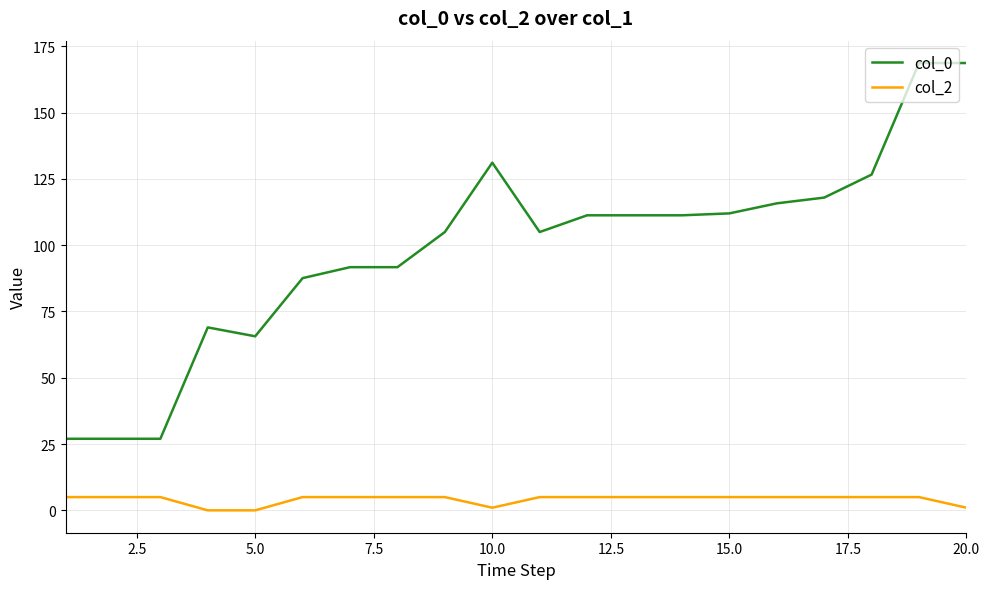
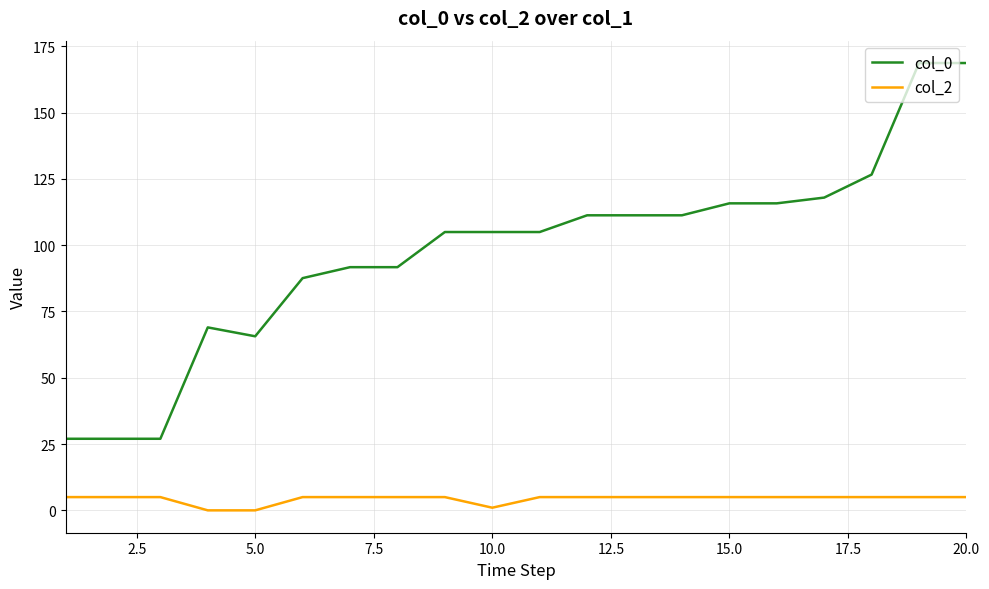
  {
    "col_0": {
      "5.0": 66,
-     "10.0": 131,
-     "15.0": 112,
+     "10.0": 105,
+     "15.0": 116,
      "20.0": 169
    },
    "col_2": {
      "5.0": 0,
      "10.0": 1,
      "15.0": 5,
-     "20.0": 1
+     "20.0": 5
    }
  }
